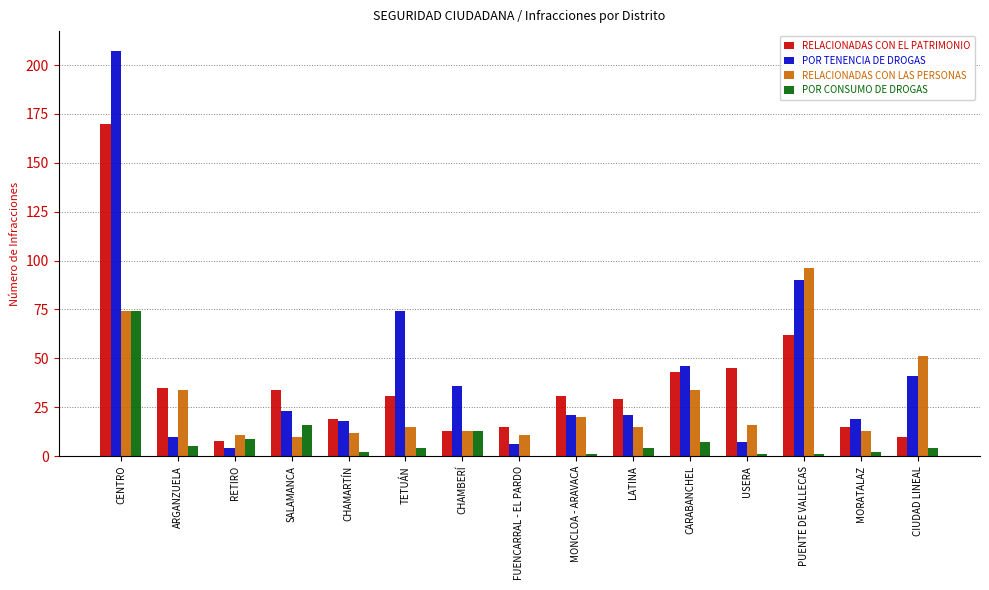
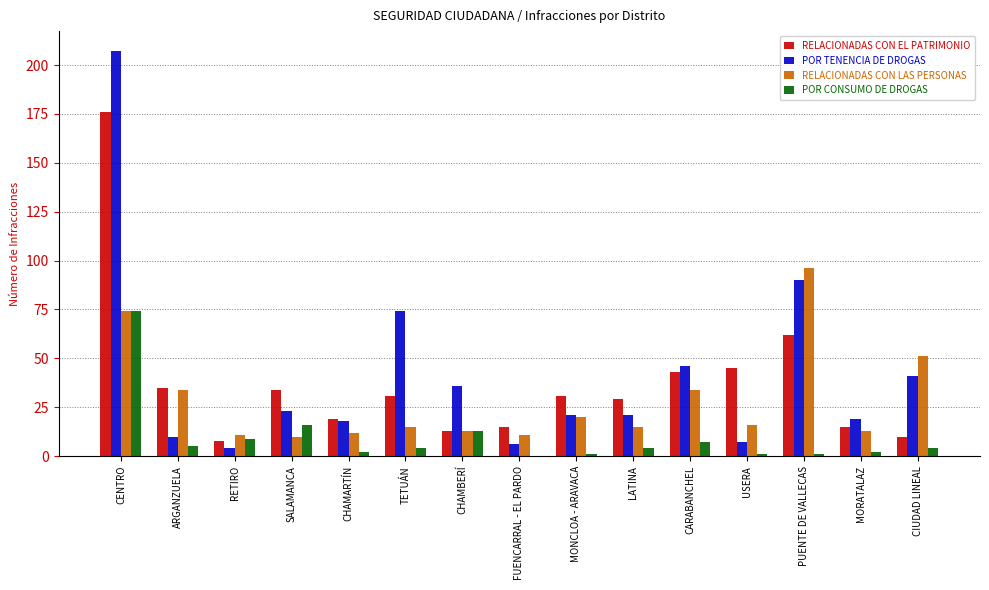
  {
    "RELACIONADAS CON EL PATRIMONIO": {
-     "CENTRO": 170,
+     "CENTRO": 176,
      "ARGANZUELA": 35,
      "RETIRO": 8,
      "SALAMANCA": 34,
      "CHAMARTÍN": 19,
      "TETUÁN": 31,
      "CHAMBERÍ": 13,
      "FUENCARRAL - EL PARDO": 15,
      "MONCLOA - ARAVACA": 31,
      "LATINA": 29,
      "CARABANCHEL": 43,
      "USERA": 45,
      "PUENTE DE VALLECAS": 62,
      "MORATALAZ": 15,
      "CIUDAD LINEAL": 10
    },
    "POR TENENCIA DE DROGAS": {
      "CENTRO": 207,
      "ARGANZUELA": 10,
      "RETIRO": 4,
      "SALAMANCA": 23,
      "CHAMARTÍN": 18,
      "TETUÁN": 74,
      "CHAMBERÍ": 36,
      "FUENCARRAL - EL PARDO": 6,
      "MONCLOA - ARAVACA": 21,
      "LATINA": 21,
      "CARABANCHEL": 46,
      "USERA": 7,
      "PUENTE DE VALLECAS": 90,
      "MORATALAZ": 19,
      "CIUDAD LINEAL": 41
    },
    "RELACIONADAS CON LAS PERSONAS": {
      "CENTRO": 74,
      "ARGANZUELA": 34,
      "RETIRO": 11,
      "SALAMANCA": 10,
      "CHAMARTÍN": 12,
      "TETUÁN": 15,
      "CHAMBERÍ": 13,
      "FUENCARRAL - EL PARDO": 11,
      "MONCLOA - ARAVACA": 20,
      "LATINA": 15,
      "CARABANCHEL": 34,
      "USERA": 16,
      "PUENTE DE VALLECAS": 96,
      "MORATALAZ": 13,
      "CIUDAD LINEAL": 51
    },
    "POR CONSUMO DE DROGAS": {
      "CENTRO": 74,
      "ARGANZUELA": 5,
      "RETIRO": 9,
      "SALAMANCA": 16,
      "CHAMARTÍN": 2,
      "TETUÁN": 4,
      "CHAMBERÍ": 13,
      "FUENCARRAL - EL PARDO": 0,
      "LATINA": 4,
      "CARABANCHEL": 7,
      "MORATALAZ": 2,
      "CIUDAD LINEAL": 4
    }
  }
